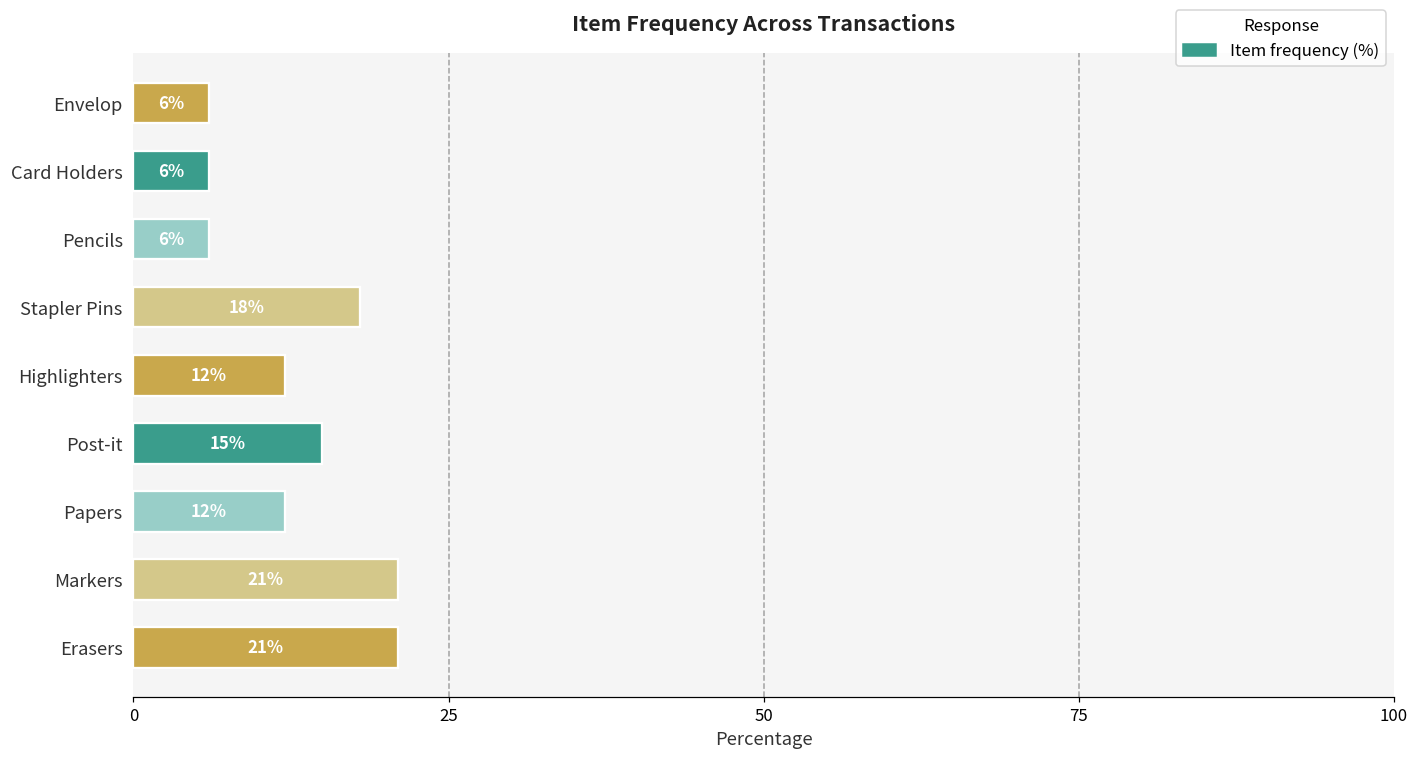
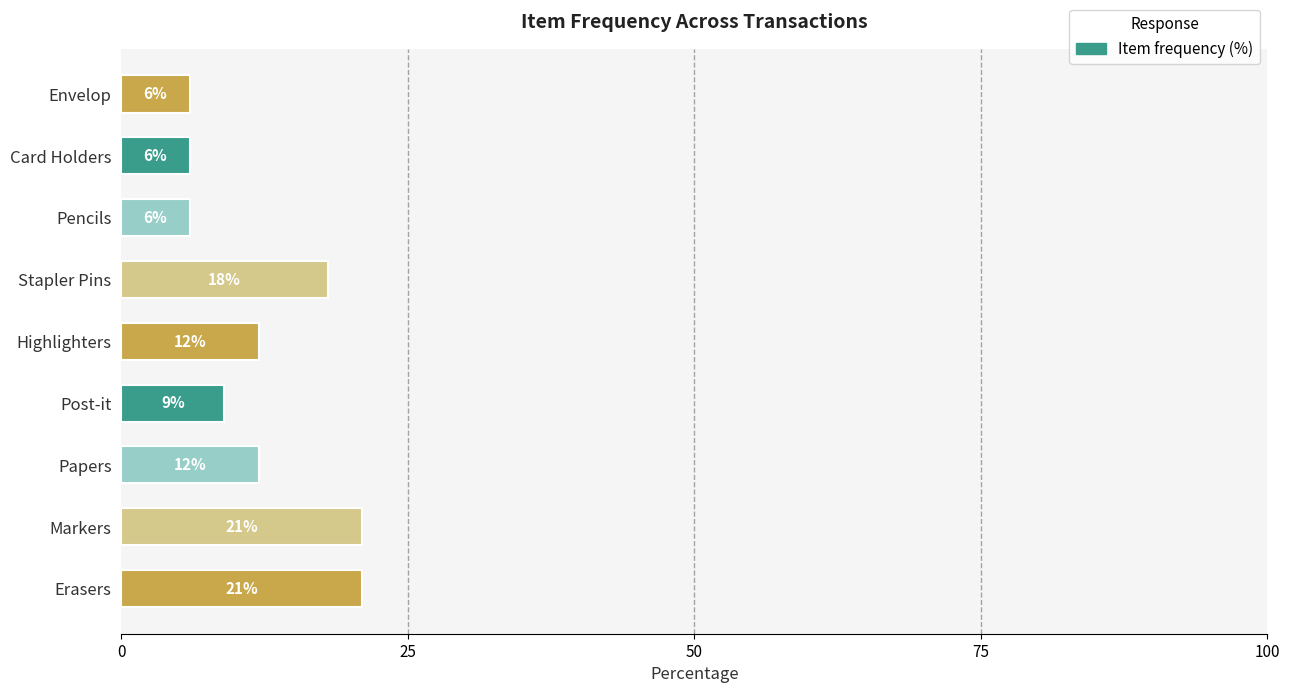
  {
    "Envelop": "6%",
    "Card Holders": "6%",
    "Pencils": "6%",
    "Stapler Pins": "18%",
    "Highlighters": "12%",
-   "Post-it": "15%",
+   "Post-it": "9%",
    "Papers": "12%",
    "Markers": "21%",
    "Erasers": "21%"
  }
